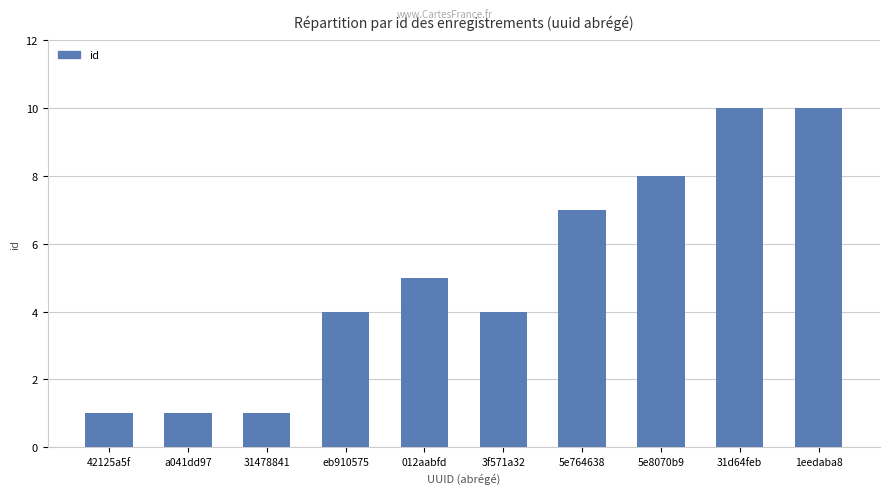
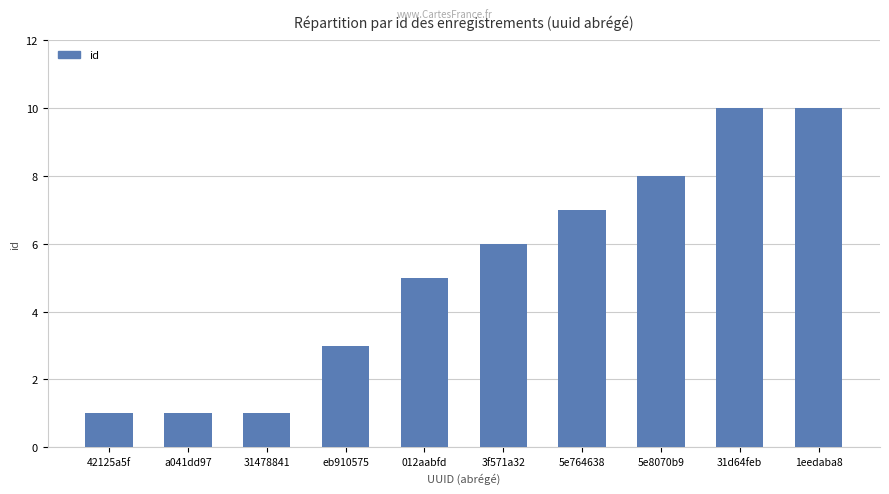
  {
    "42125a5f": 1,
    "a041dd97": 1,
    "31478841": 1,
-   "eb910575": 4,
+   "eb910575": 3,
    "012aabfd": 5,
-   "3f571a32": 4,
+   "3f571a32": 6,
    "5e764638": 7,
    "5e8070b9": 8,
    "31d64feb": 10,
    "1eedaba8": 10
  }
